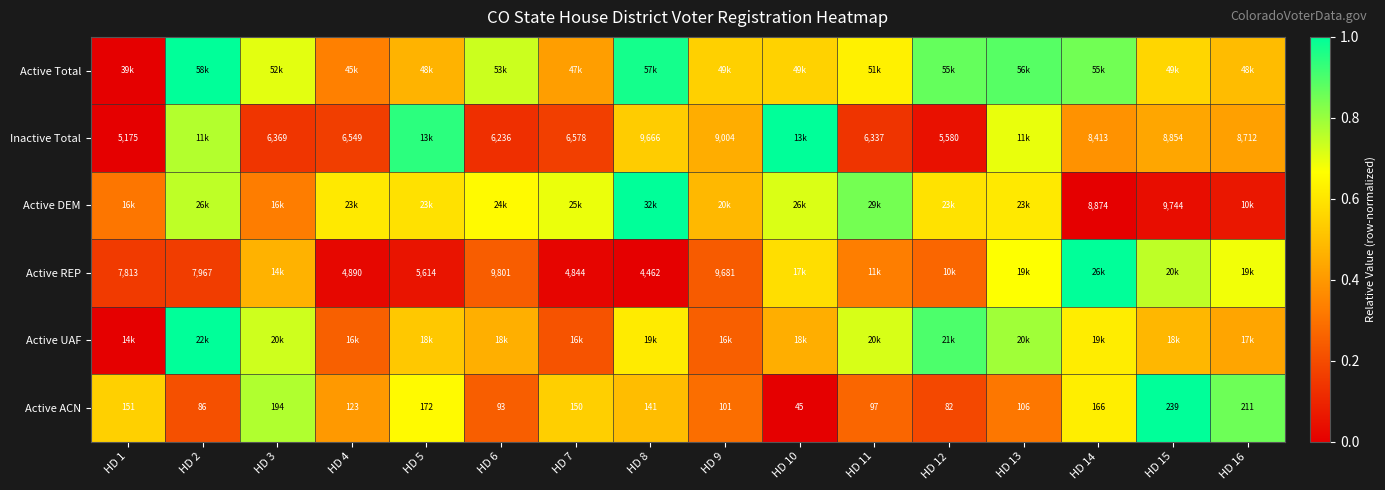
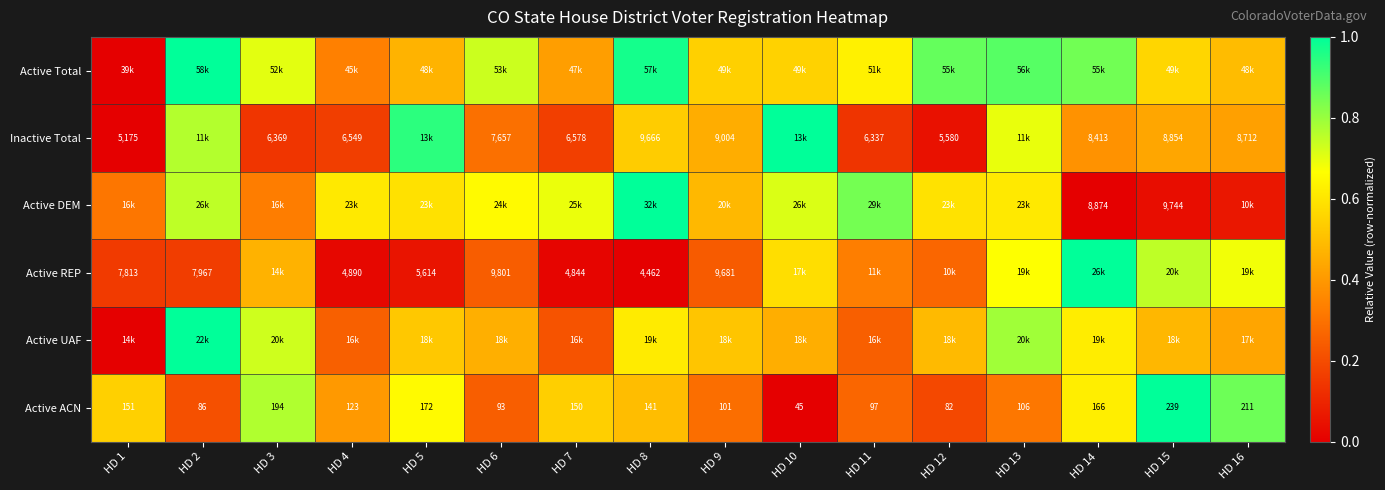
  {
    "Active Total": {
      "HD 1": "39k",
      "HD 2": "58k",
      "HD 3": "52k",
      "HD 4": "45k",
      "HD 5": "48k",
      "HD 6": "53k",
      "HD 7": "47k",
      "HD 8": "57k",
      "HD 9": "49k",
      "HD 10": "49k",
      "HD 11": "51k",
      "HD 12": "55k",
      "HD 13": "56k",
      "HD 14": "55k",
      "HD 15": "49k",
      "HD 16": "48k"
    },
    "Inactive Total": {
      "HD 1": "5,175",
      "HD 2": "11k",
      "HD 3": "6,369",
      "HD 4": "6,549",
      "HD 5": "13k",
-     "HD 6": "6,236",
+     "HD 6": "7,657",
      "HD 7": "6,578",
      "HD 8": "9,666",
      "HD 9": "9,004",
      "HD 10": "13k",
      "HD 11": "6,337",
      "HD 12": "5,580",
      "HD 13": "11k",
      "HD 14": "8,413",
      "HD 15": "8,854",
      "HD 16": "8,712"
    },
    "Active DEM": {
      "HD 1": "16k",
      "HD 2": "26k",
      "HD 3": "16k",
      "HD 4": "23k",
      "HD 5": "23k",
      "HD 6": "24k",
      "HD 7": "25k",
      "HD 8": "32k",
      "HD 9": "20k",
      "HD 10": "26k",
      "HD 11": "29k",
      "HD 12": "23k",
      "HD 13": "23k",
      "HD 14": "8,874",
      "HD 15": "9,744",
      "HD 16": "10k"
    },
    "Active REP": {
      "HD 1": "7,813",
      "HD 2": "7,967",
      "HD 3": "14k",
      "HD 4": "4,890",
      "HD 5": "5,614",
      "HD 6": "9,801",
      "HD 7": "4,844",
      "HD 8": "4,462",
      "HD 9": "9,681",
      "HD 10": "17k",
      "HD 11": "11k",
      "HD 12": "10k",
      "HD 13": "19k",
      "HD 14": "26k",
      "HD 15": "20k",
      "HD 16": "19k"
    },
    "Active UAF": {
      "HD 1": "14k",
      "HD 2": "22k",
      "HD 3": "20k",
      "HD 4": "16k",
      "HD 5": "18k",
      "HD 6": "18k",
      "HD 7": "16k",
      "HD 8": "19k",
-     "HD 9": "16k",
+     "HD 9": "18k",
      "HD 10": "18k",
-     "HD 11": "20k",
-     "HD 12": "21k",
+     "HD 11": "16k",
+     "HD 12": "18k",
      "HD 13": "20k",
      "HD 14": "19k",
      "HD 15": "18k",
      "HD 16": "17k"
    },
    "Active ACN": {
      "HD 1": "151",
      "HD 2": "86",
      "HD 3": "194",
      "HD 4": "123",
      "HD 5": "172",
      "HD 6": "93",
      "HD 7": "150",
      "HD 8": "141",
      "HD 9": "101",
      "HD 10": "45",
      "HD 11": "97",
      "HD 12": "82",
      "HD 13": "106",
      "HD 14": "166",
      "HD 15": "239",
      "HD 16": "211"
    }
  }
